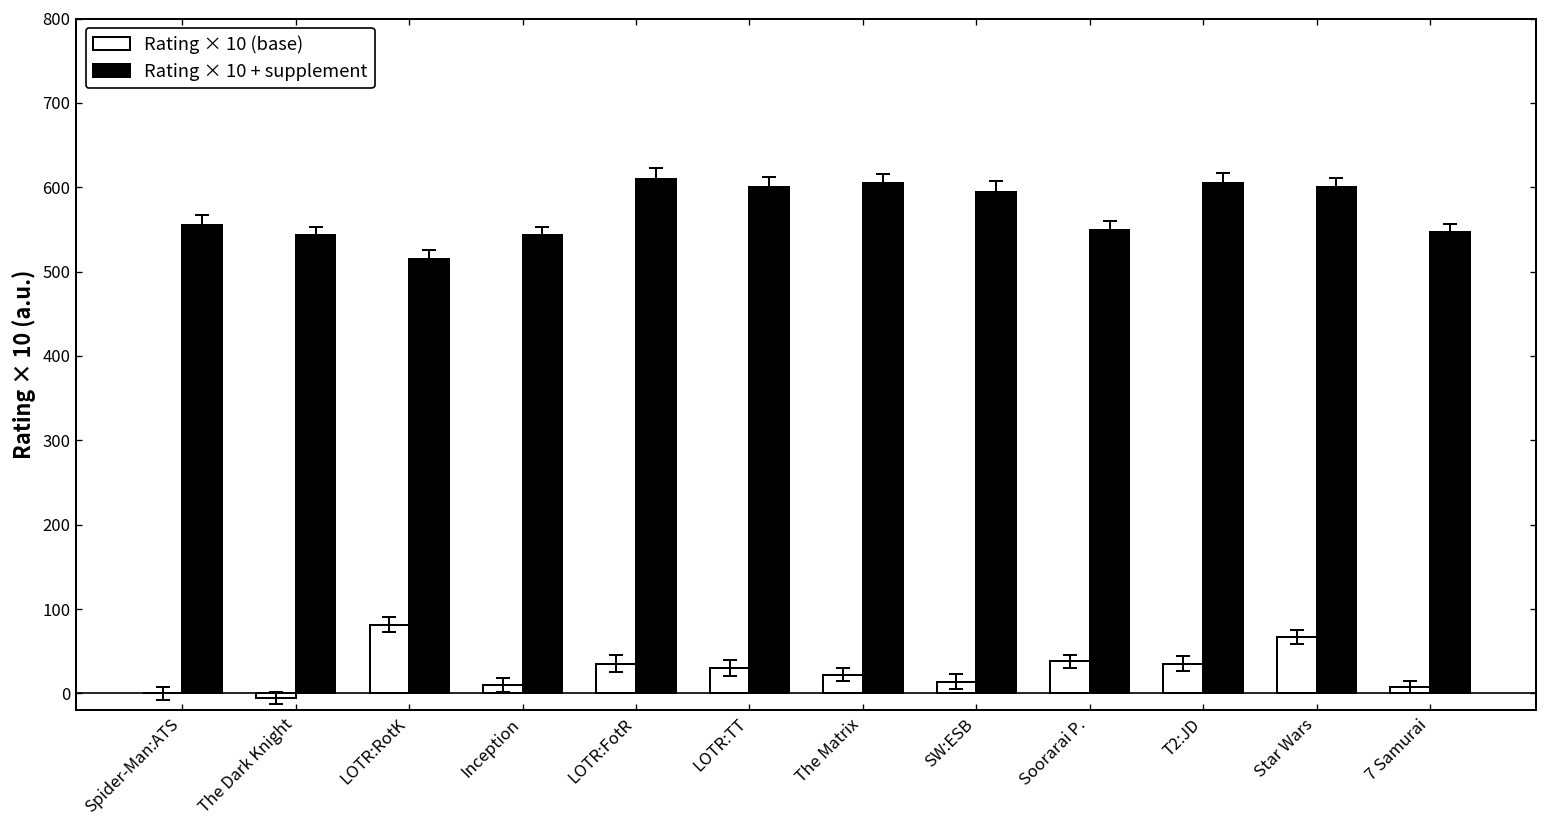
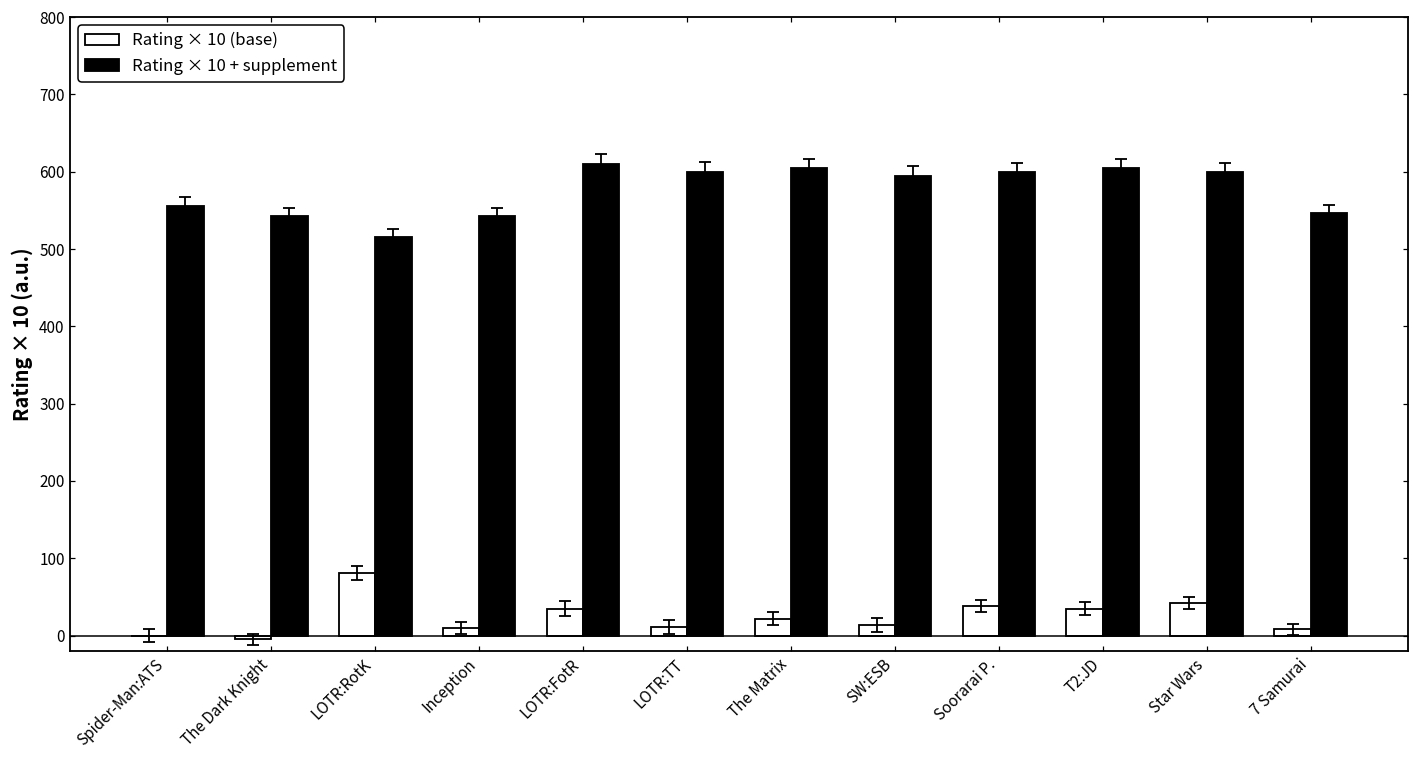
  {
    "Rating × 10 (base)": {
      "Spider-Man:ATS": 0,
      "The Dark Knight": -10,
      "LOTR:RotK": 80,
      "Inception": 10,
      "LOTR:FotR": 40,
-     "LOTR:TT": 30,
+     "LOTR:TT": 10,
      "The Matrix": 20,
      "SW:ESB": 10,
      "Soorarai P.": 40,
      "T2:JD": 40,
-     "Star Wars": 70,
+     "Star Wars": 40,
      "7 Samurai": 10
    },
    "Rating × 10 + supplement": {
      "Spider-Man:ATS": 560,
      "The Dark Knight": 540,
      "LOTR:RotK": 520,
      "Inception": 540,
      "LOTR:FotR": 610,
      "LOTR:TT": 600,
      "The Matrix": 610,
      "SW:ESB": 600,
-     "Soorarai P.": 550,
+     "Soorarai P.": 600,
      "T2:JD": 610,
      "Star Wars": 600,
      "7 Samurai": 550
    }
  }
